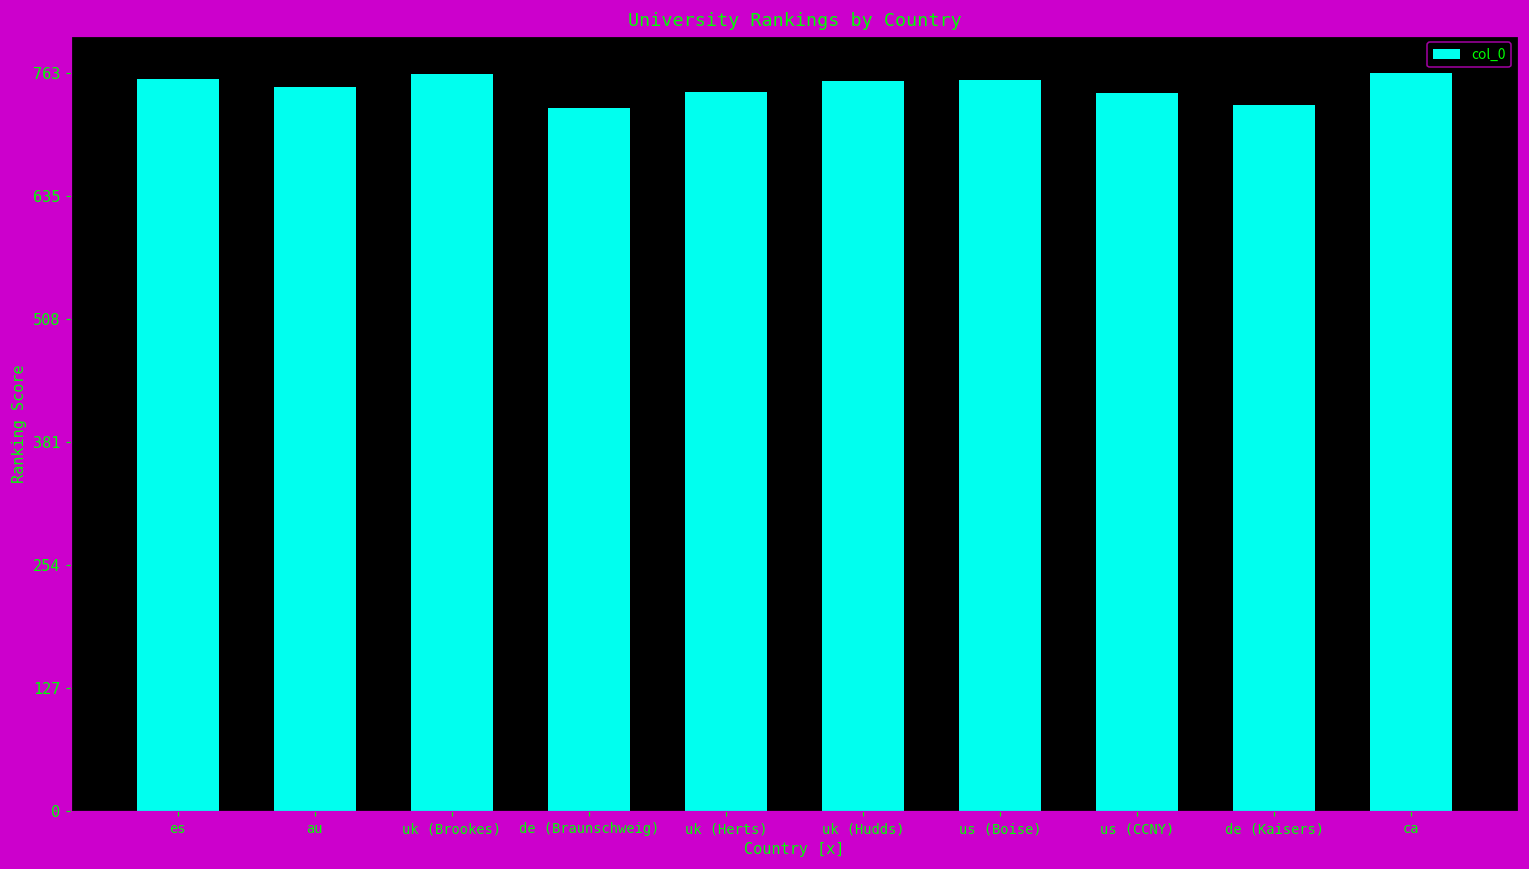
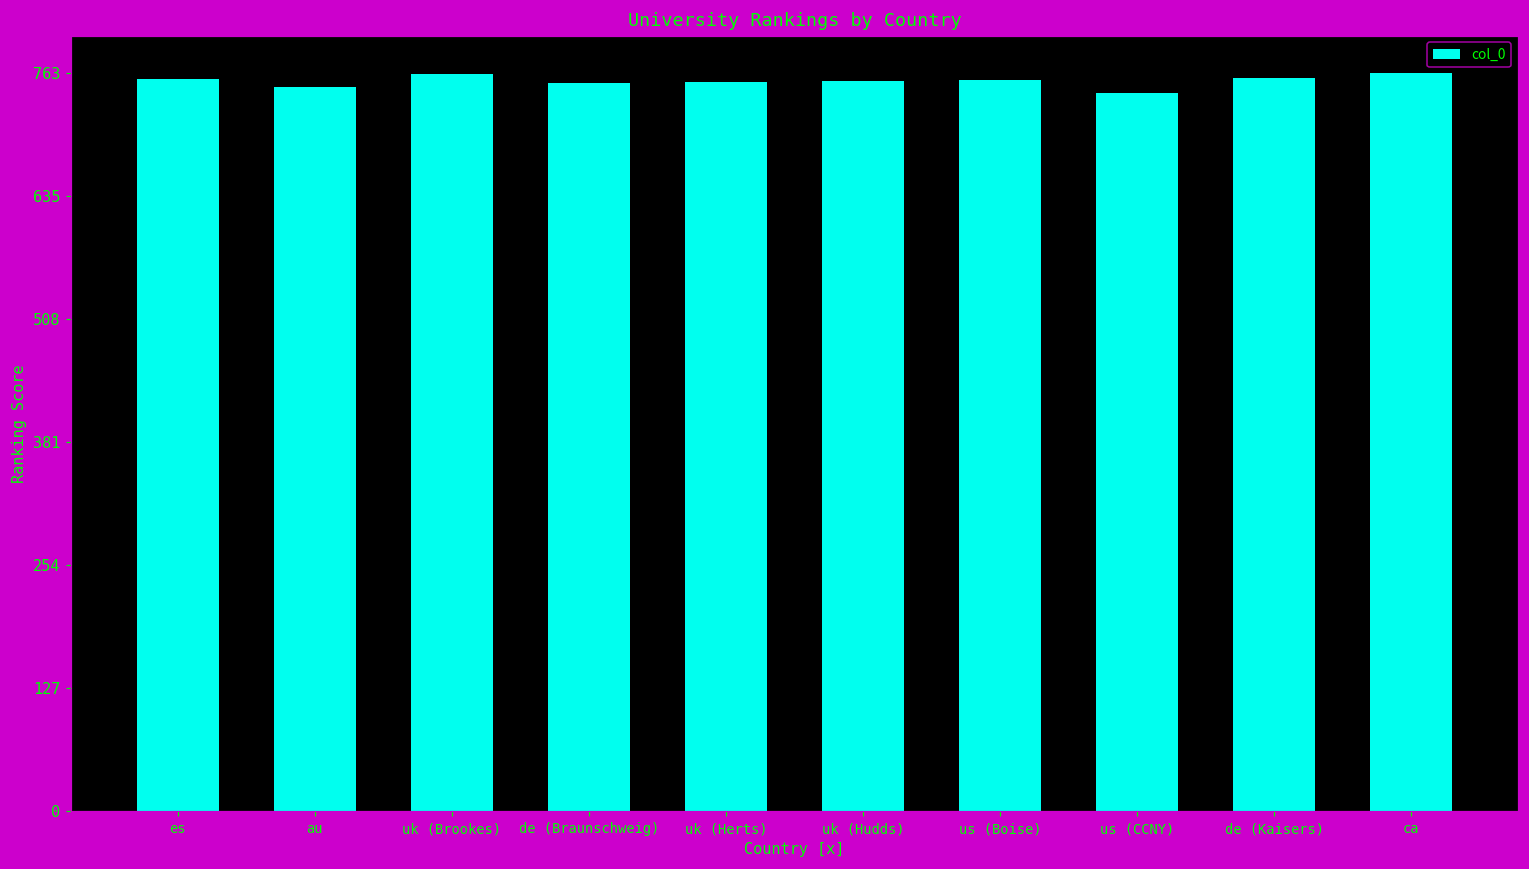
  {
    "es": 760,
    "au": 750,
    "uk (Brookes)": 760,
-   "de (Braunschweig)": 730,
-   "uk (Herts)": 740,
+   "de (Braunschweig)": 750,
+   "uk (Herts)": 750,
    "uk (Hudds)": 750,
    "us (Boise)": 760,
    "us (CCNY)": 740,
-   "de (Kaisers)": 730,
+   "de (Kaisers)": 760,
    "ca": 760
  }
